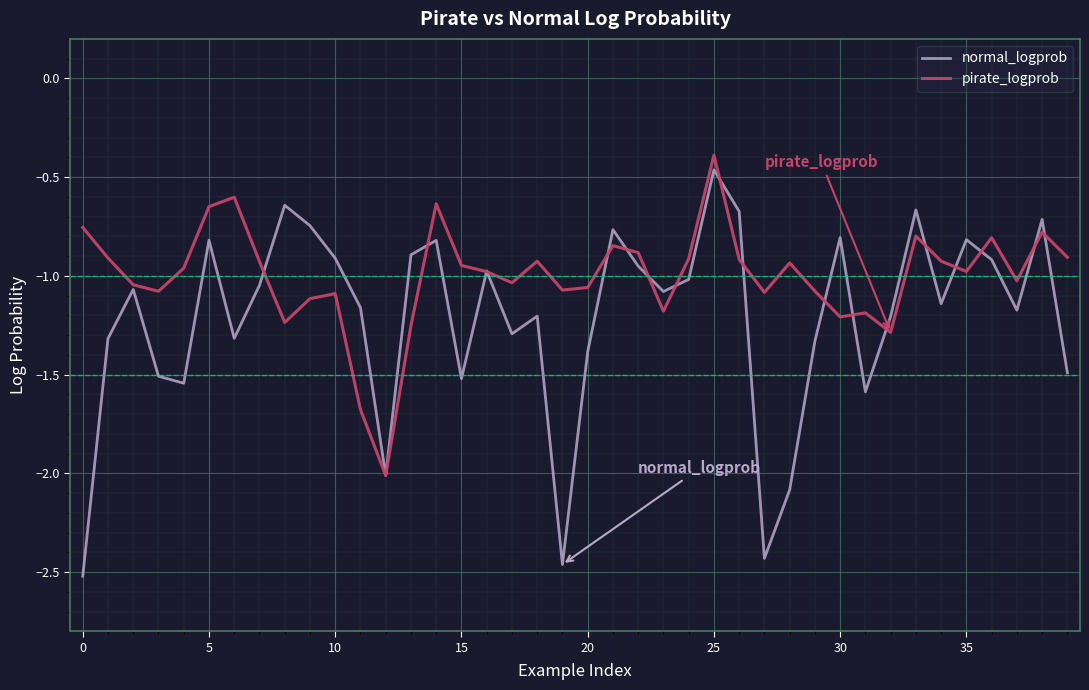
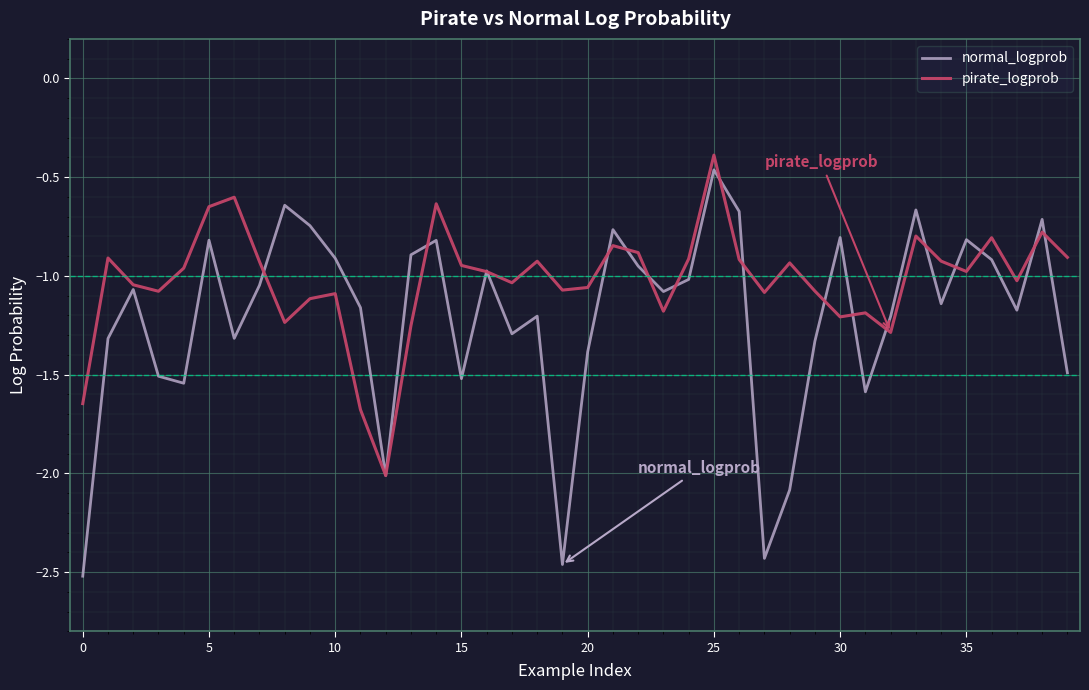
  {
    "normal_logprob": {
      "0": -2.52,
      "5": -0.82,
      "10": -0.91,
      "15": -1.52,
      "20": -1.38,
      "25": -0.46,
      "30": -0.81,
      "35": -0.82
    },
    "pirate_logprob": {
-     "0": -0.75,
+     "0": -1.65,
      "5": -0.65,
      "10": -1.09,
      "15": -0.95,
      "20": -1.06,
      "25": -0.39,
      "30": -1.21,
      "35": -0.98
    }
  }
